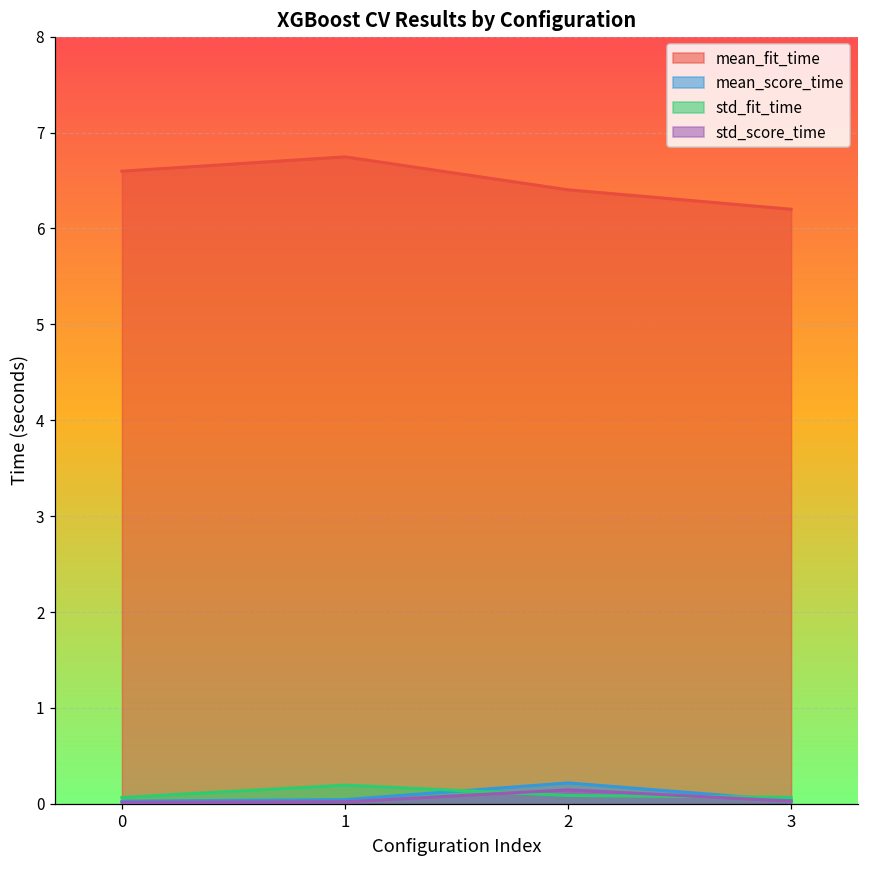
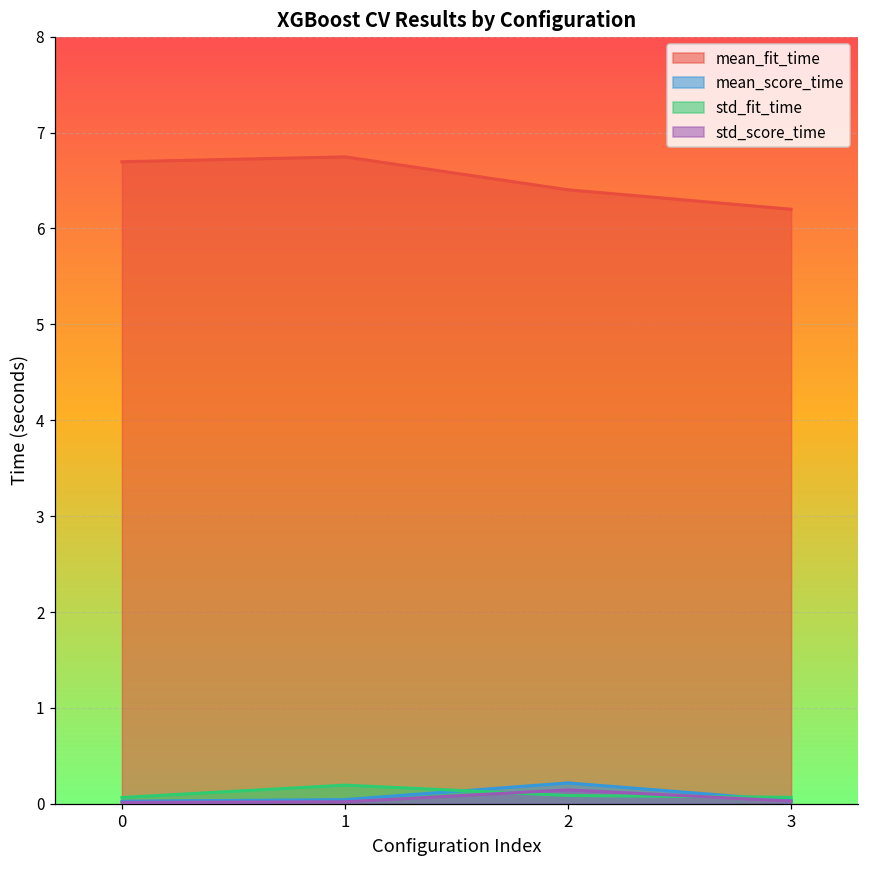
  {
    "mean_fit_time": {
-     "0": 6.6,
+     "0": 6.7,
      "1": 6.7,
      "2": 6.4,
      "3": 6.2
    },
    "mean_score_time": {
      "2": 0.2
    },
    "std_fit_time": {
      "0": 0.1,
      "1": 0.2,
      "2": 0.1,
      "3": 0.1
    },
    "std_score_time": {
      "2": 0.1
    }
  }
